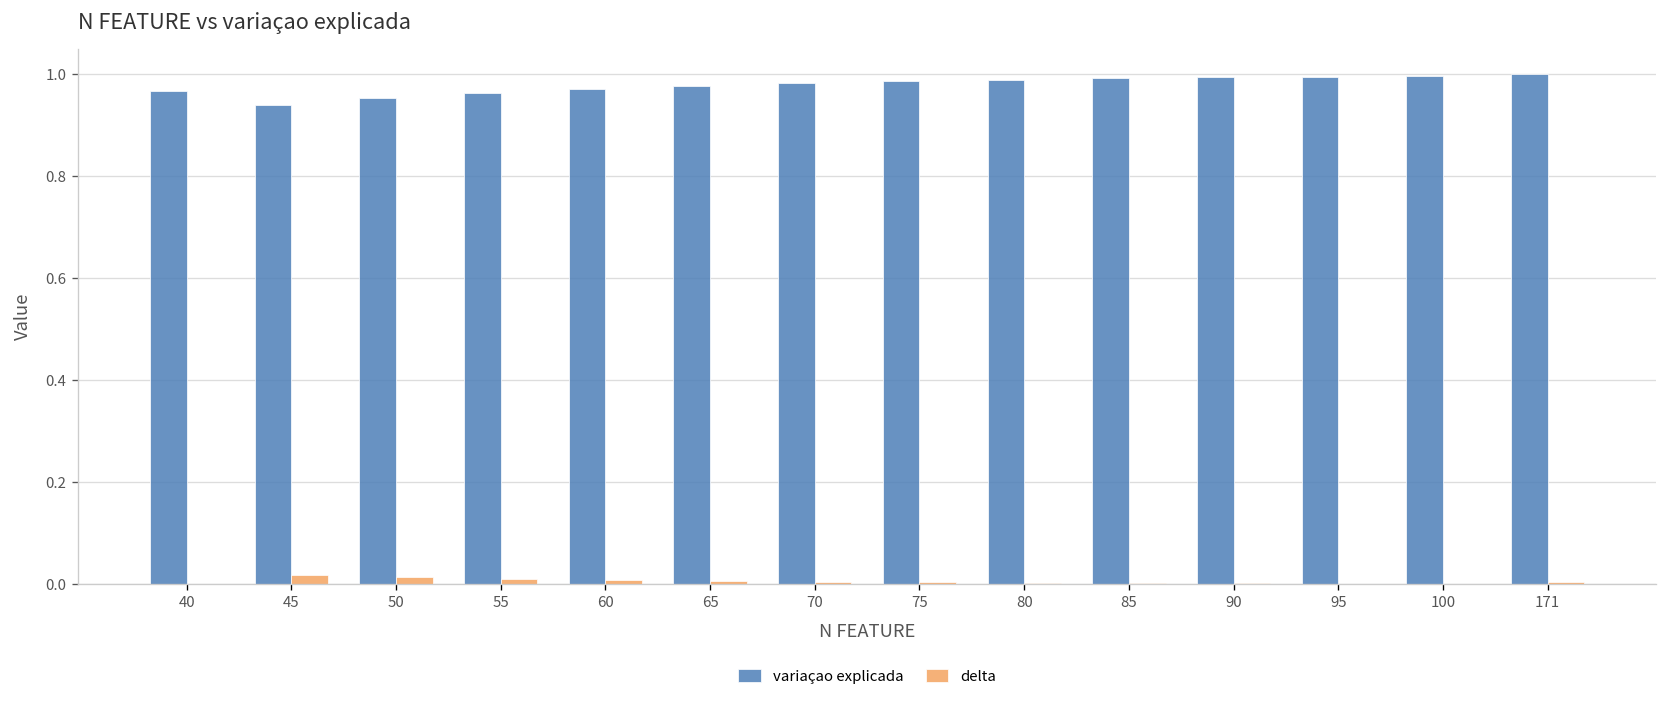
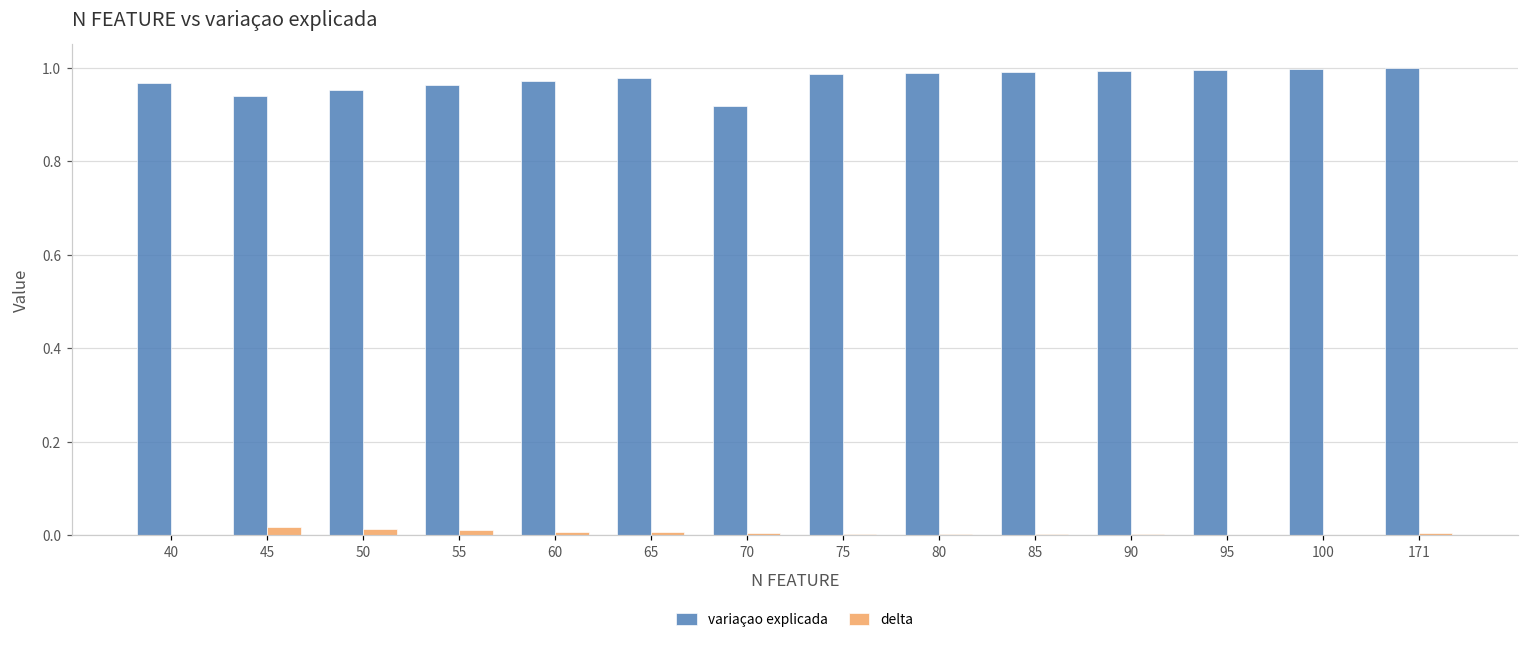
  {
    "variaçao explicada": {
      "40": 0.97,
      "45": 0.94,
      "50": 0.95,
      "55": 0.96,
      "60": 0.97,
      "65": 0.98,
-     "70": 0.98,
+     "70": 0.92,
      "75": 0.99,
      "80": 0.99,
      "85": 0.99,
      "90": 0.99,
      "95": 1.00,
      "100": 1.00,
      "171": 1.00
    },
    "delta": {
      "40": 0.00,
      "45": 0.02,
      "50": 0.01,
      "55": 0.01,
      "60": 0.01,
      "65": 0.01
    }
  }
